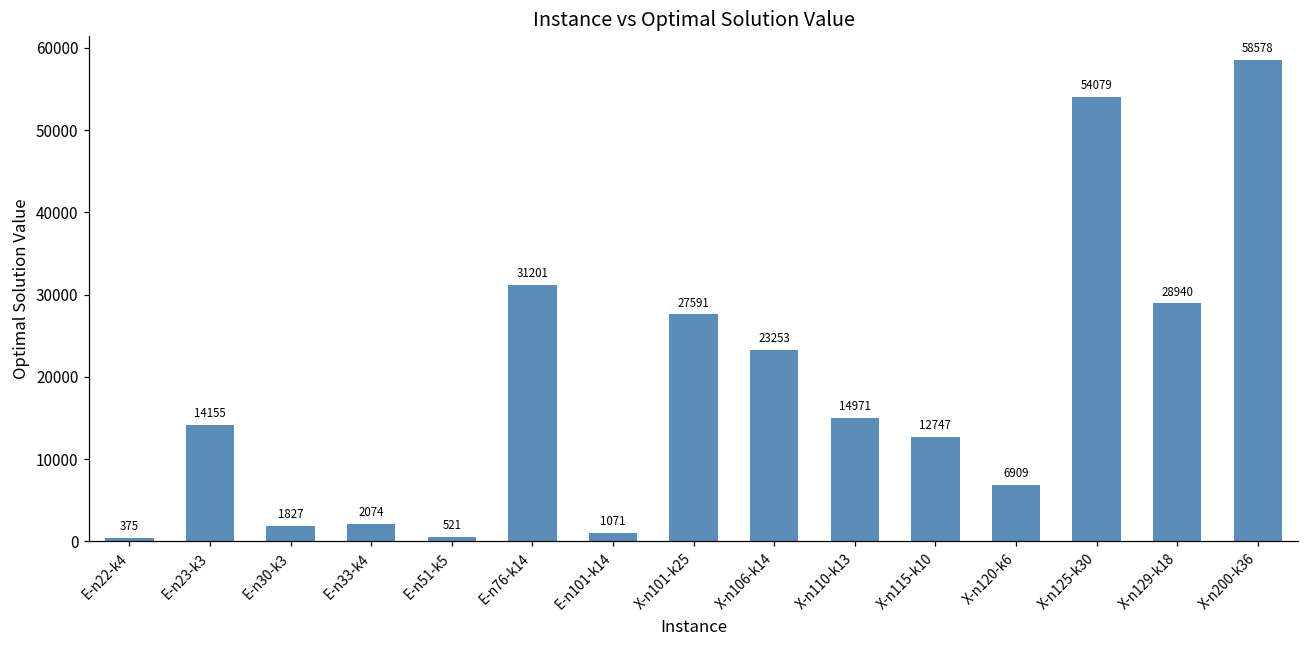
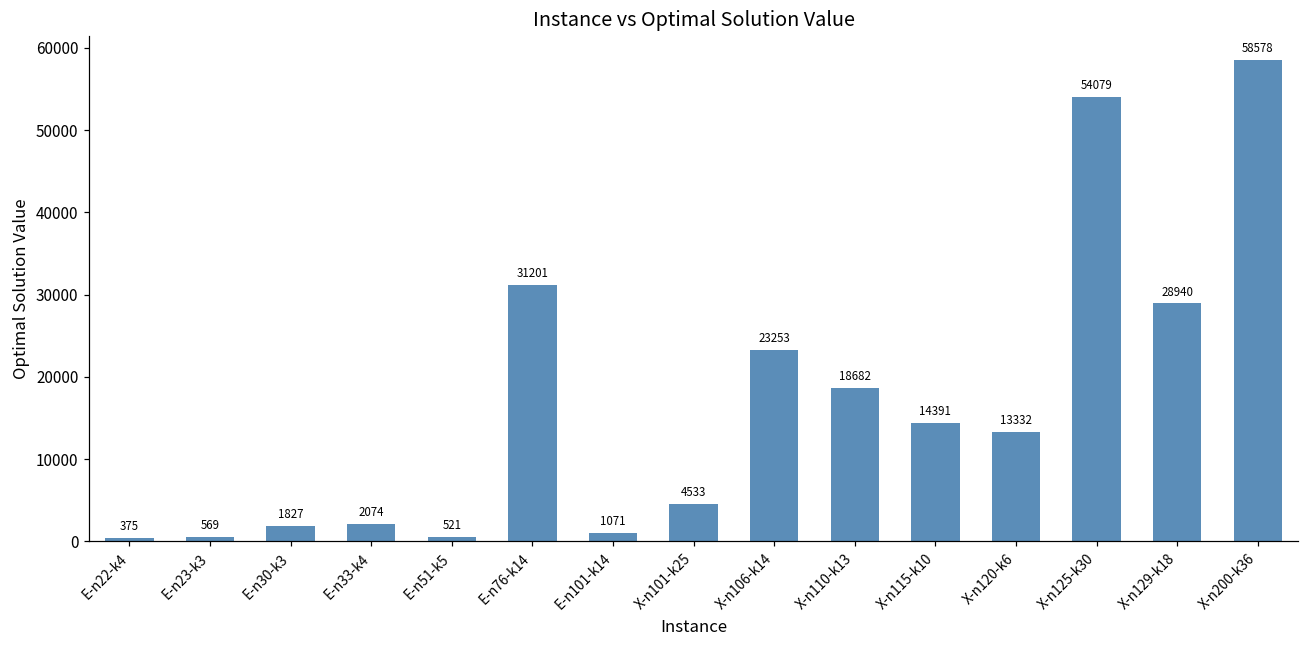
  {
    "E-n22-k4": 375,
-   "E-n23-k3": 14155,
+   "E-n23-k3": 569,
    "E-n30-k3": 1827,
    "E-n33-k4": 2074,
    "E-n51-k5": 521,
    "E-n76-k14": 31201,
    "E-n101-k14": 1071,
-   "X-n101-k25": 27591,
+   "X-n101-k25": 4533,
    "X-n106-k14": 23253,
-   "X-n110-k13": 14971,
-   "X-n115-k10": 12747,
-   "X-n120-k6": 6909,
+   "X-n110-k13": 18682,
+   "X-n115-k10": 14391,
+   "X-n120-k6": 13332,
    "X-n125-k30": 54079,
    "X-n129-k18": 28940,
    "X-n200-k36": 58578
  }
